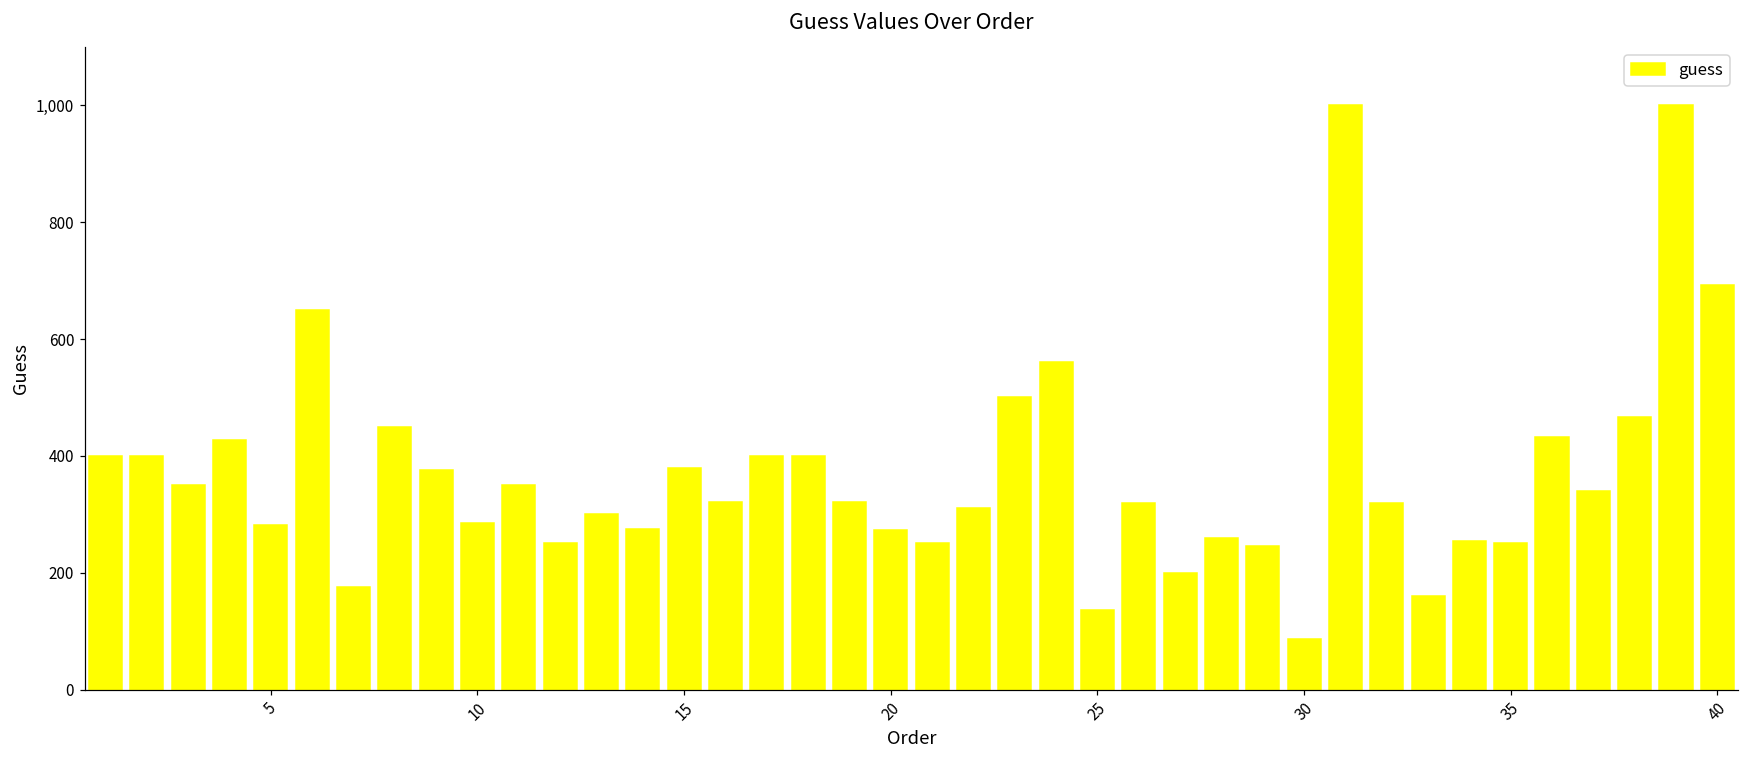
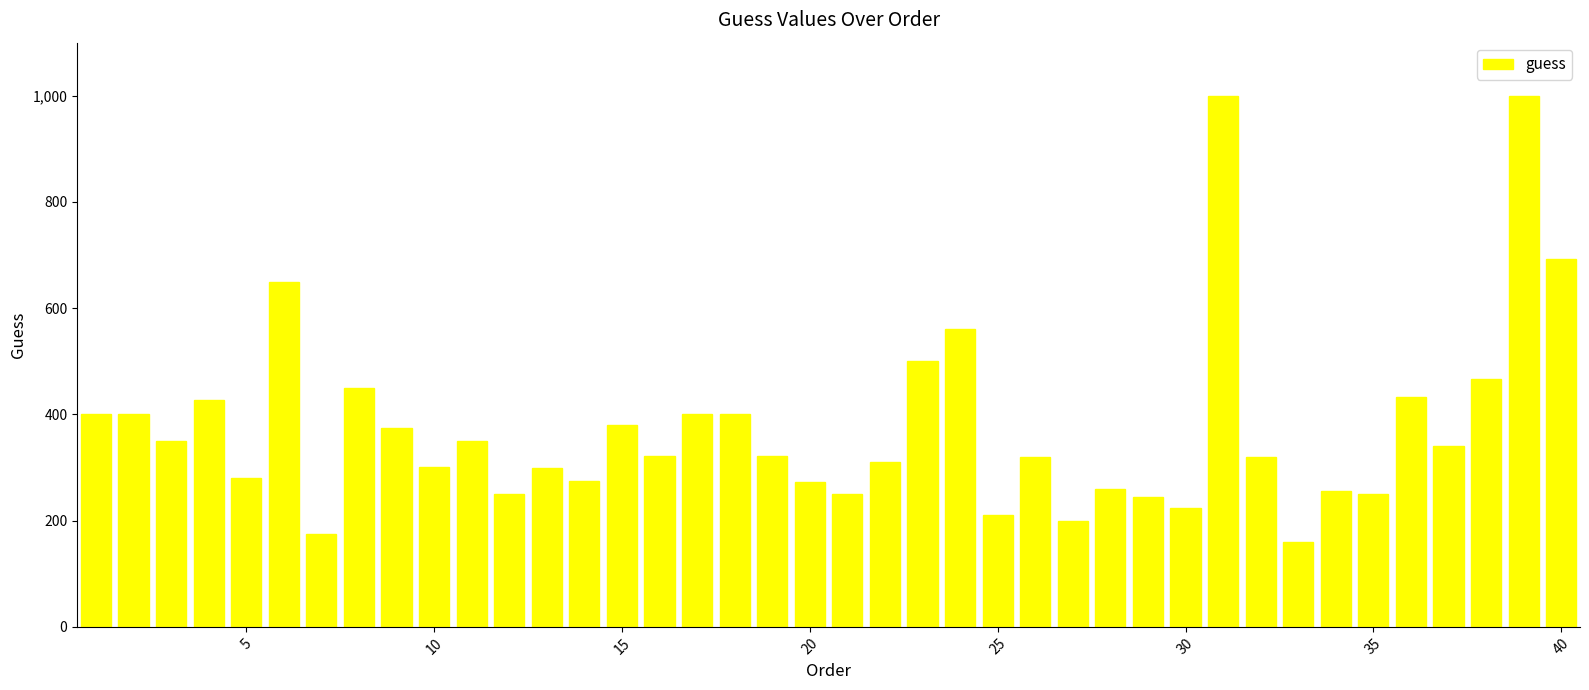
  {
    "5": 280,
-   "10": 290,
+   "10": 300,
    "15": 380,
    "20": 270,
-   "25": 140,
-   "30": 90,
+   "25": 210,
+   "30": 220,
    "35": 250,
    "40": 690
  }
